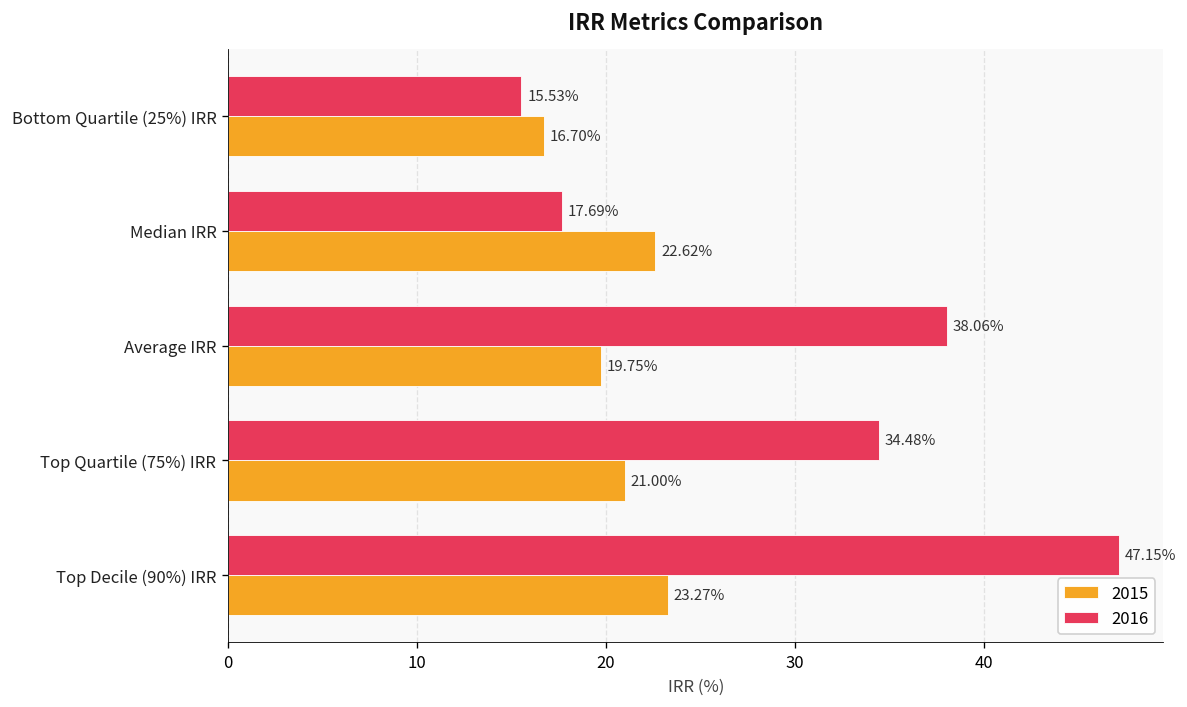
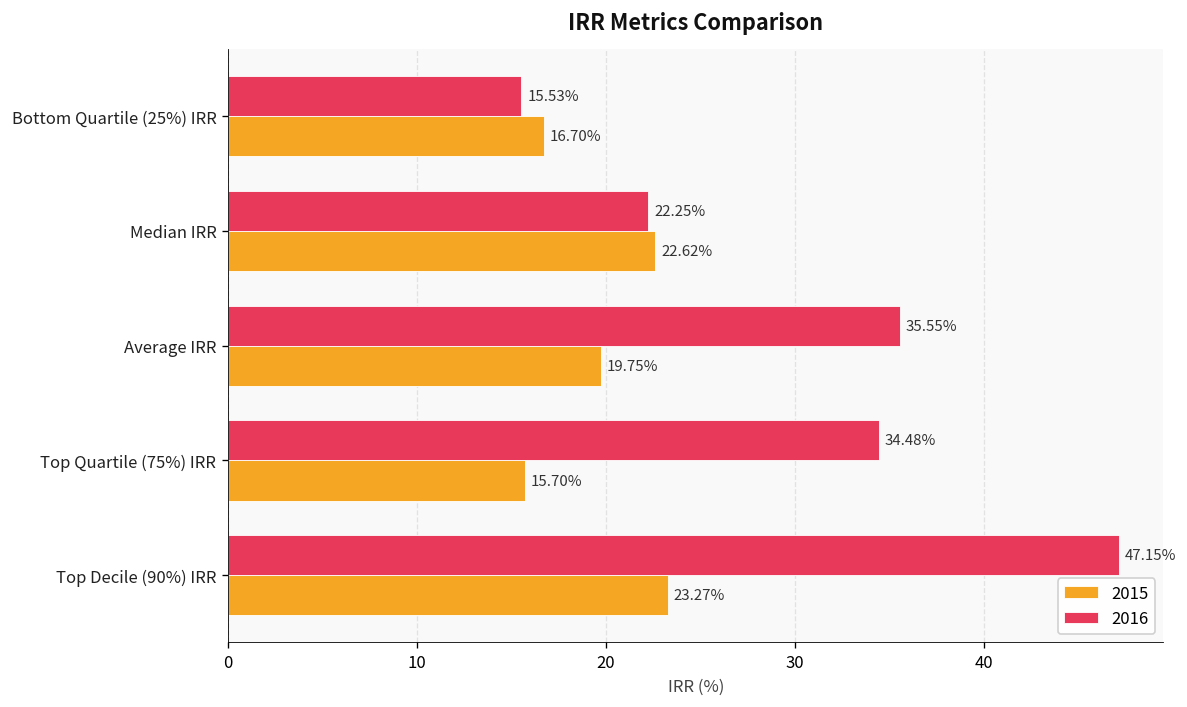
  {
    "2015": {
      "Bottom Quartile (25%) IRR": "16.70%",
      "Median IRR": "22.62%",
      "Average IRR": "19.75%",
-     "Top Quartile (75%) IRR": "21.00%",
+     "Top Quartile (75%) IRR": "15.70%",
      "Top Decile (90%) IRR": "23.27%"
    },
    "2016": {
      "Bottom Quartile (25%) IRR": "15.53%",
-     "Median IRR": "17.69%",
-     "Average IRR": "38.06%",
+     "Median IRR": "22.25%",
+     "Average IRR": "35.55%",
      "Top Quartile (75%) IRR": "34.48%",
      "Top Decile (90%) IRR": "47.15%"
    }
  }
